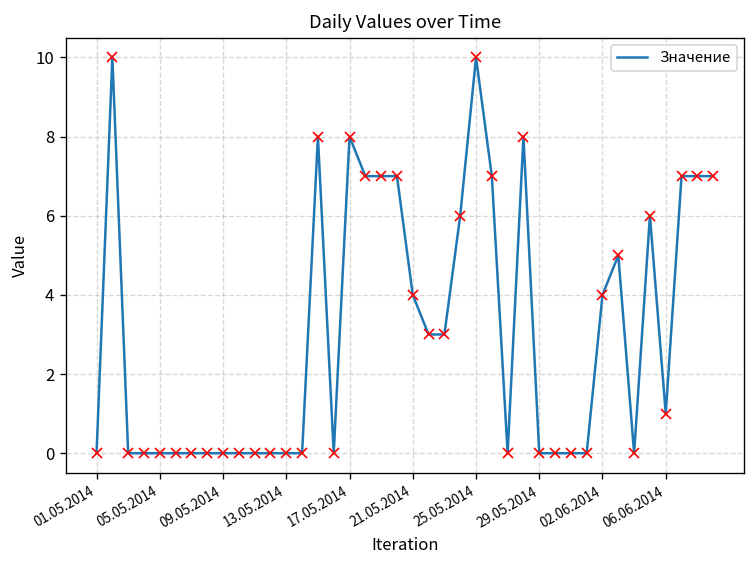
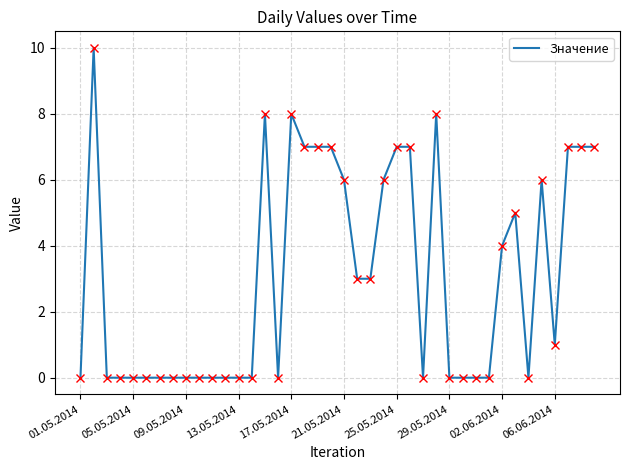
  {
    "01.05.2014": 0,
    "05.05.2014": 0,
    "09.05.2014": 0,
    "13.05.2014": 0,
    "17.05.2014": 8,
-   "21.05.2014": 4,
-   "25.05.2014": 10,
+   "21.05.2014": 6,
+   "25.05.2014": 7,
    "29.05.2014": 0,
    "02.06.2014": 4,
    "06.06.2014": 1
  }
